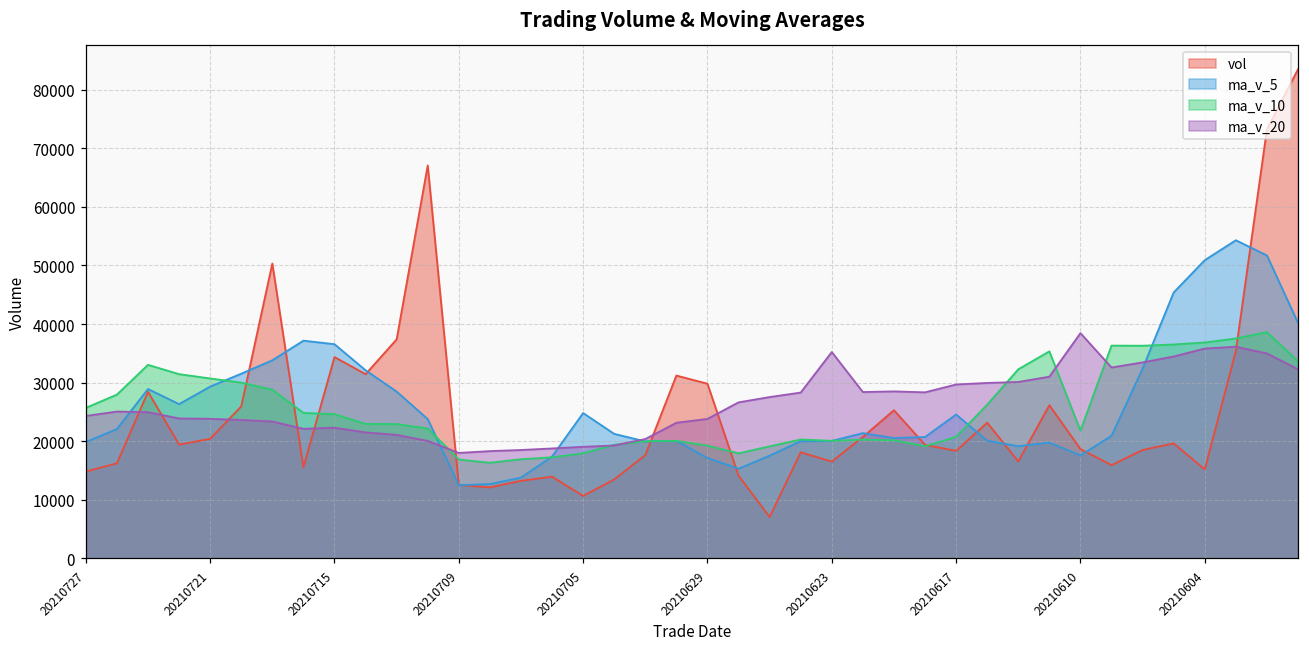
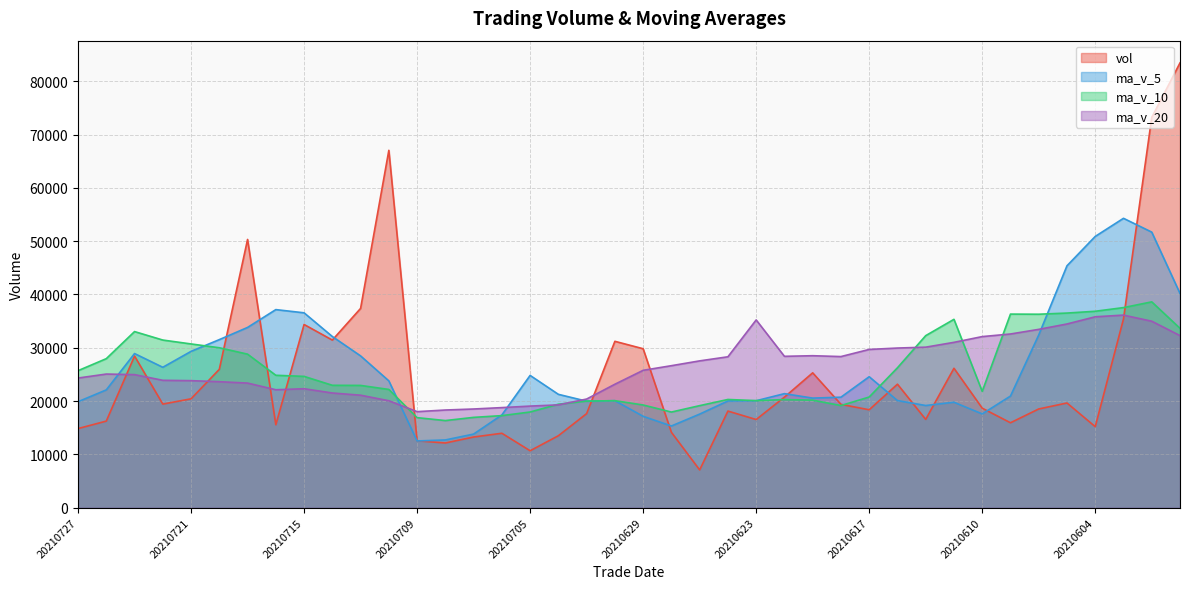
  {
    "vol": {
      "20210727": 15000,
      "20210721": 20000,
      "20210715": 34000,
      "20210705": 11000,
      "20210629": 30000,
      "20210623": 17000,
      "20210617": 18000,
      "20210610": 19000,
      "20210604": 15000
    },
    "ma_v_5": {
      "20210727": 20000,
      "20210721": 29000,
      "20210715": 37000,
      "20210705": 25000,
      "20210629": 17000,
      "20210617": 25000,
      "20210610": 18000,
      "20210604": 51000
    },
    "ma_v_10": {
      "20210727": 26000,
      "20210721": 31000,
      "20210715": 25000,
      "20210709": 17000,
      "20210705": 18000,
      "20210629": 19000,
      "20210617": 21000,
      "20210610": 22000,
      "20210604": 37000
    },
    "ma_v_20": {
      "20210727": 24000,
      "20210721": 24000,
      "20210715": 22000,
      "20210709": 18000,
      "20210705": 19000,
-     "20210629": 24000,
+     "20210629": 26000,
      "20210623": 35000,
      "20210617": 30000,
-     "20210610": 38000,
+     "20210610": 32000,
      "20210604": 36000
    }
  }
